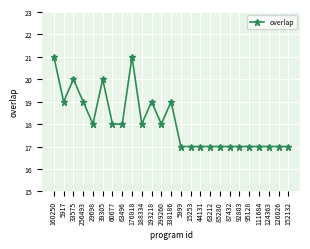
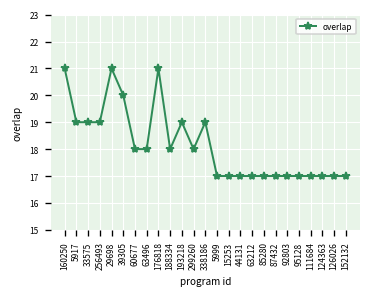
  {
    "160250": 21,
    "5917": 19,
-   "33575": 20,
+   "33575": 19,
    "256493": 19,
-   "29698": 18,
+   "29698": 21,
    "39305": 20,
    "60677": 18,
    "63496": 18,
    "176818": 21,
    "188334": 18,
    "193218": 19,
    "299260": 18,
    "338186": 19,
    "5999": 17,
    "15253": 17,
    "44131": 17,
    "63212": 17,
    "85280": 17,
    "87432": 17,
    "92803": 17,
    "95128": 17,
    "111684": 17,
    "124363": 17,
    "126026": 17,
    "152132": 17
  }
